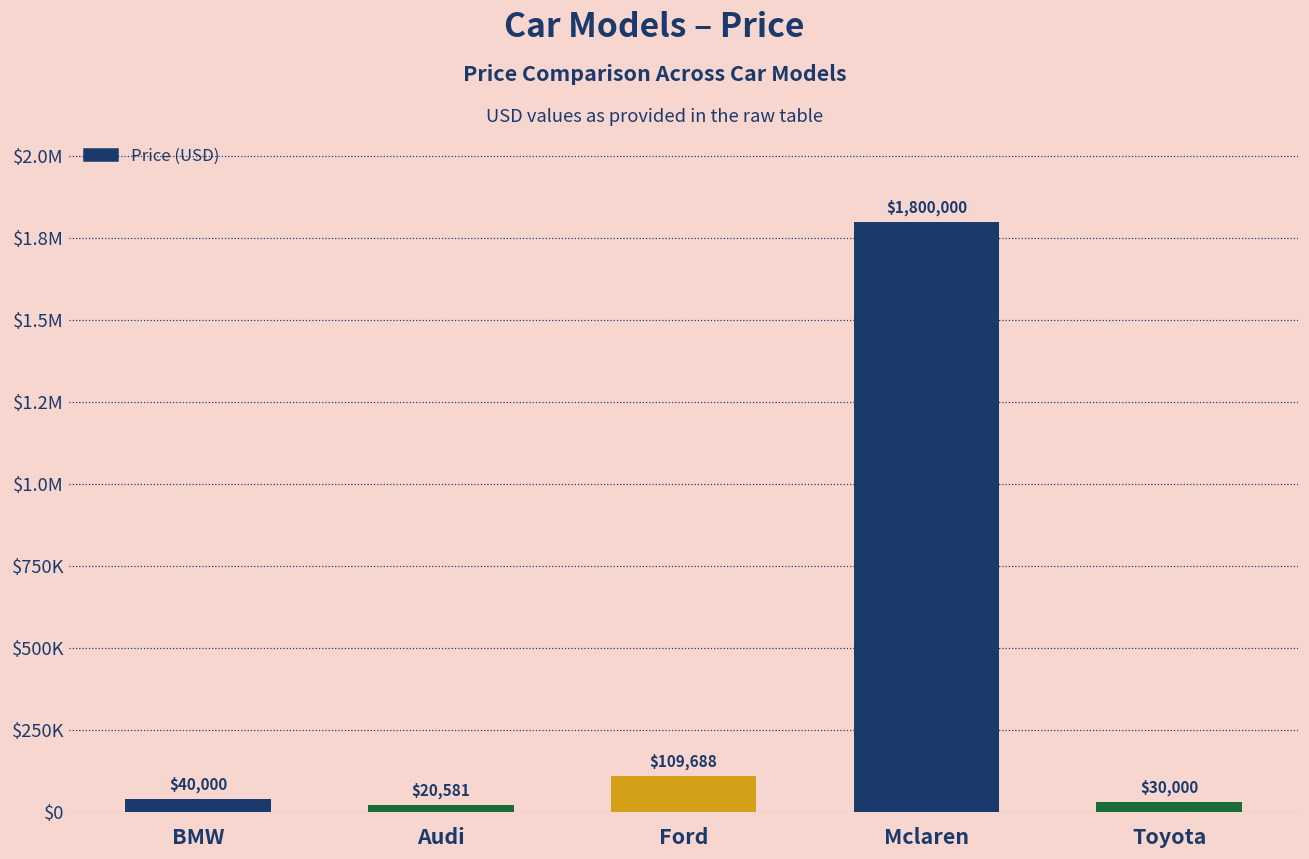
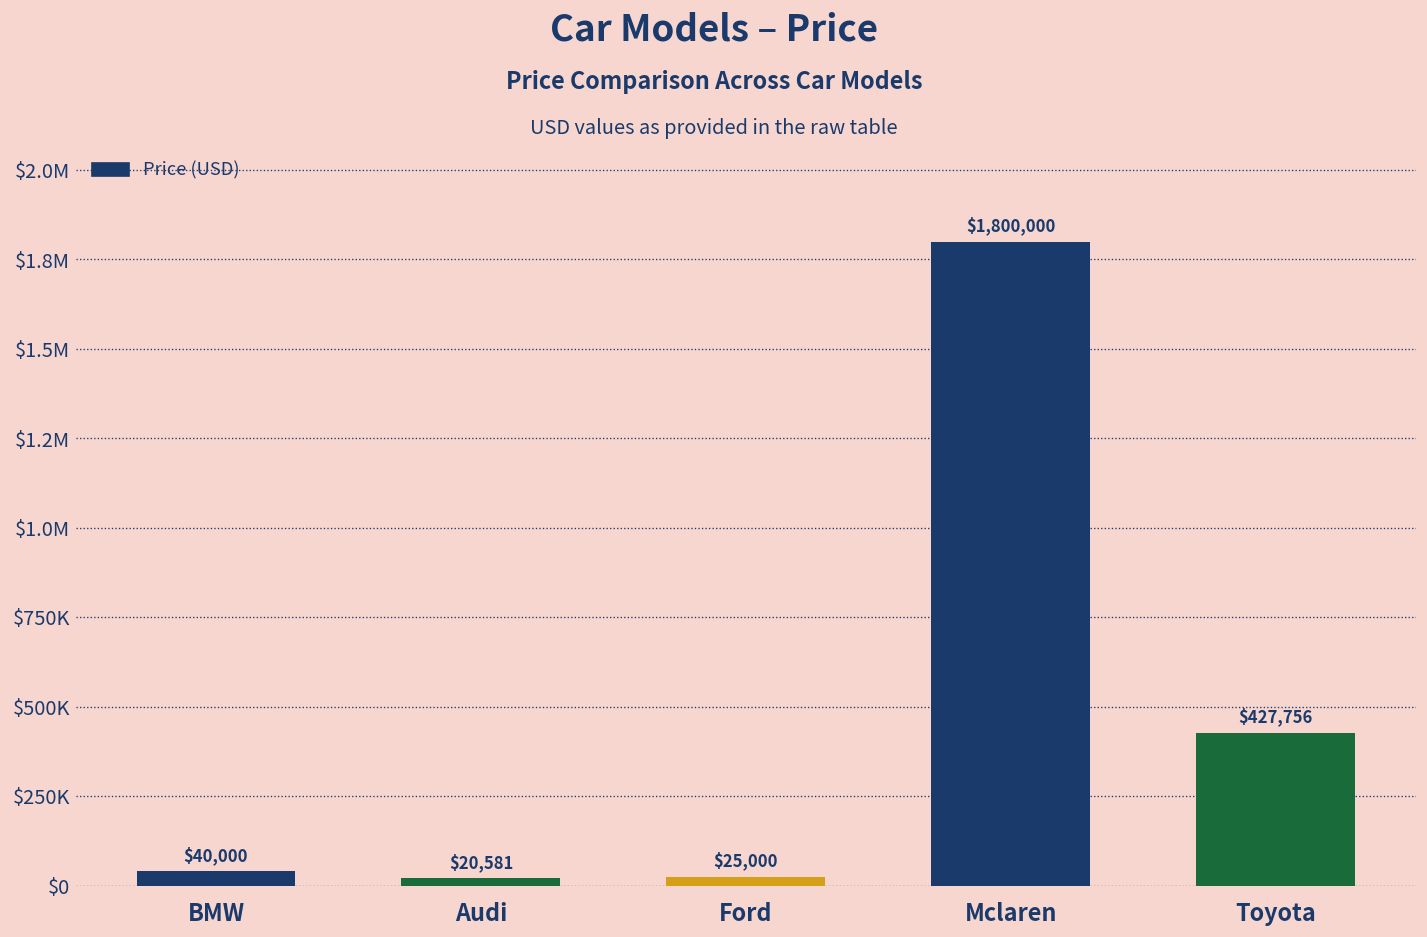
  {
    "BMW": "$40,000",
    "Audi": "$20,581",
-   "Ford": "$109,688",
+   "Ford": "$25,000",
    "Mclaren": "$1,800,000",
-   "Toyota": "$30,000"
+   "Toyota": "$427,756"
  }
